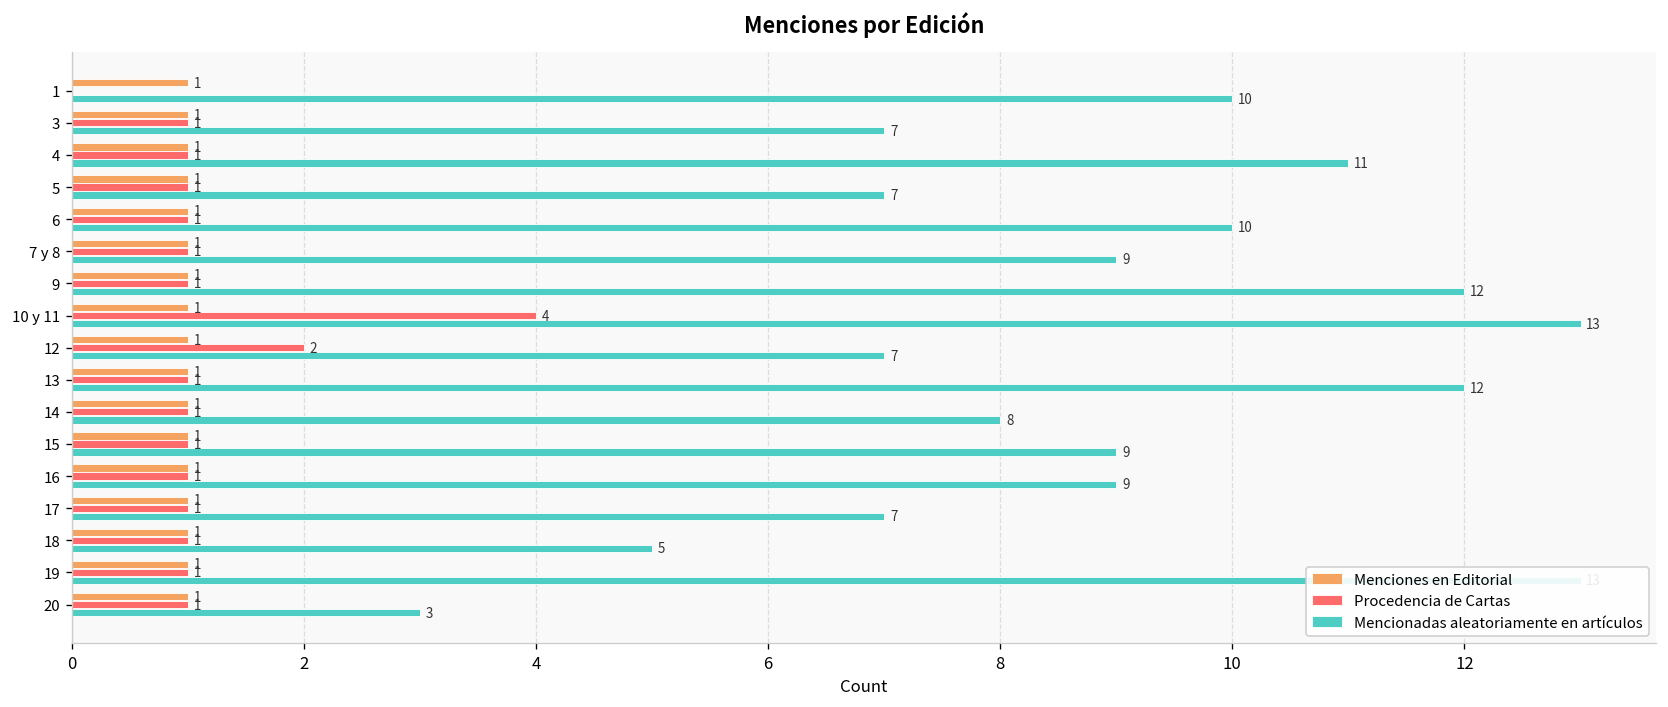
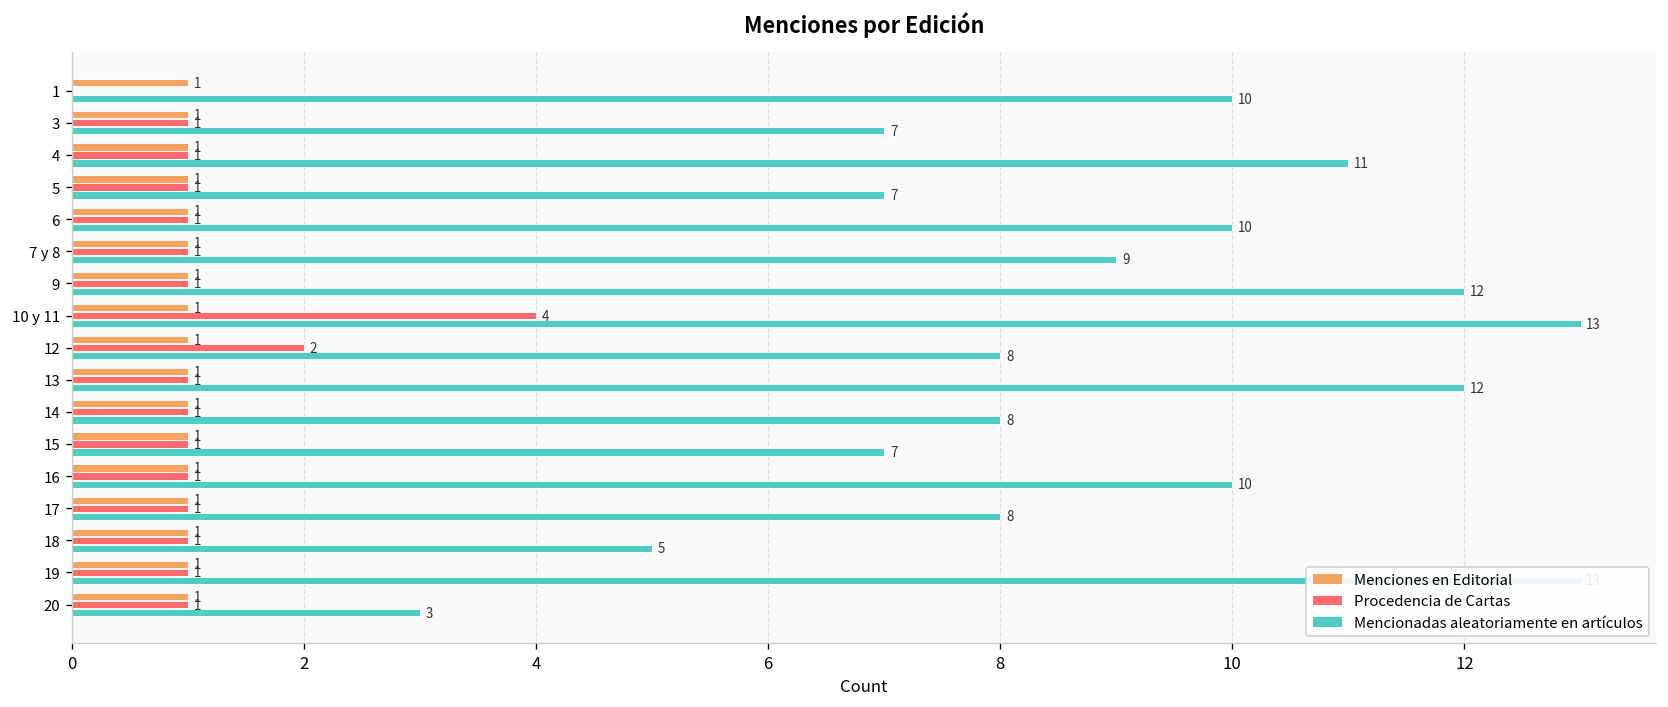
  {
    "Mencionadas aleatoriamente en artículos": {
      "1": 10,
      "3": 7,
      "4": 11,
      "5": 7,
      "6": 10,
      "7 y 8": 9,
      "9": 12,
      "10 y 11": 13,
-     "12": 7,
+     "12": 8,
      "13": 12,
      "14": 8,
-     "15": 9,
-     "16": 9,
-     "17": 7,
+     "15": 7,
+     "16": 10,
+     "17": 8,
      "18": 5,
      "20": 3
    }
  }
